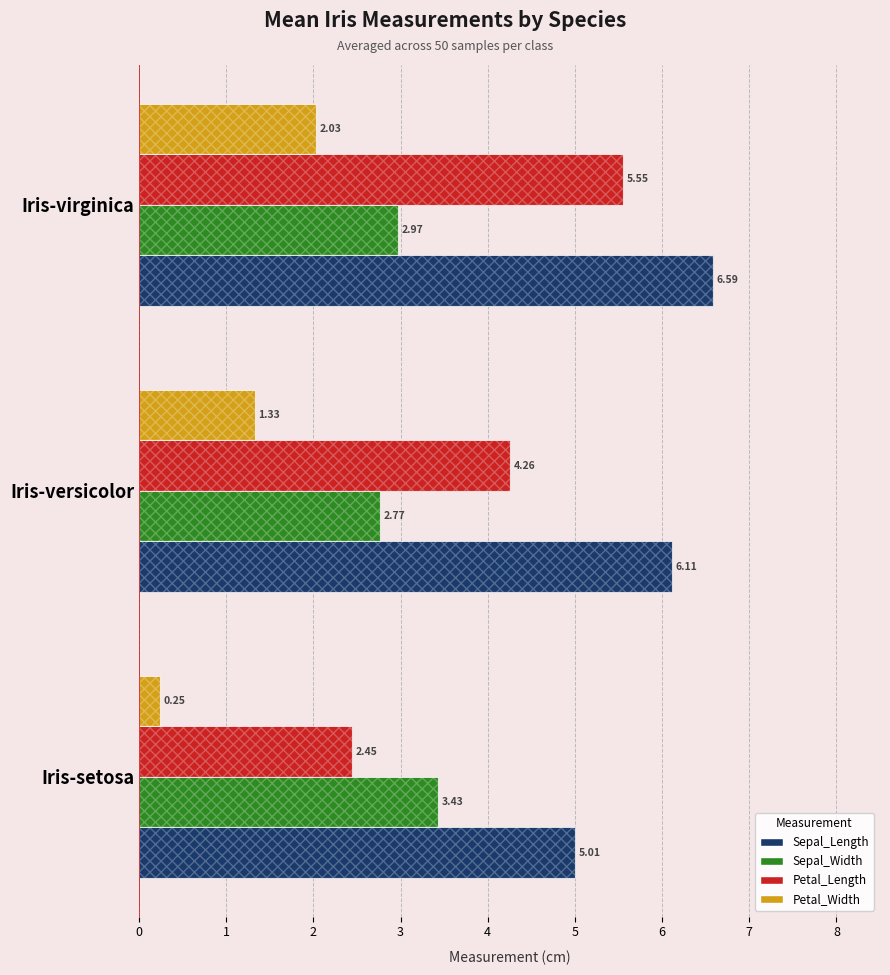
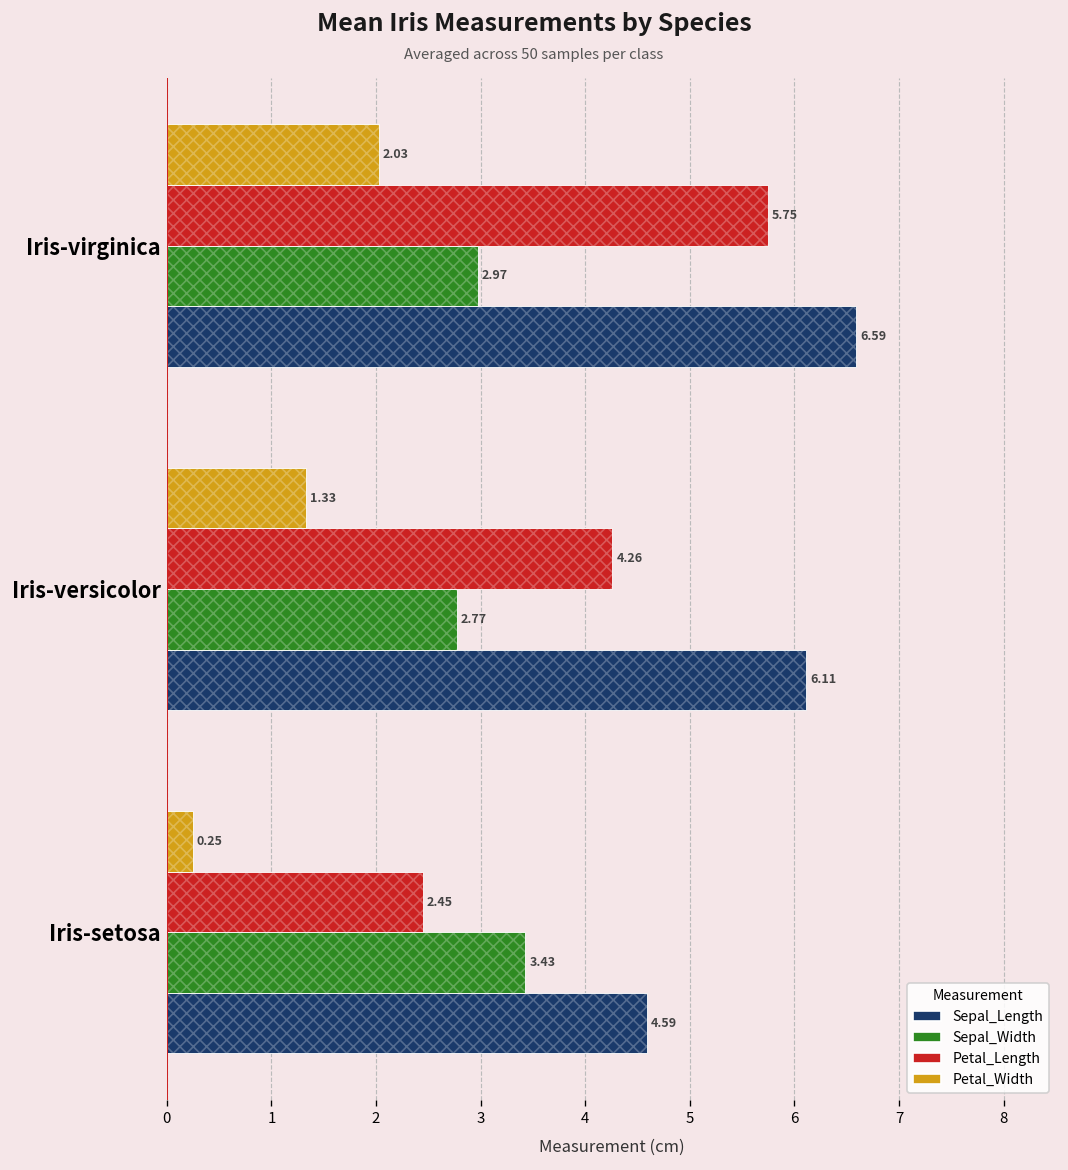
  {
    "Sepal_Length": {
      "Iris-virginica": 6.59,
      "Iris-versicolor": 6.11,
-     "Iris-setosa": 5.01
+     "Iris-setosa": 4.59
    },
    "Sepal_Width": {
      "Iris-virginica": 2.97,
      "Iris-versicolor": 2.77,
      "Iris-setosa": 3.43
    },
    "Petal_Length": {
-     "Iris-virginica": 5.55,
+     "Iris-virginica": 5.75,
      "Iris-versicolor": 4.26,
      "Iris-setosa": 2.45
    },
    "Petal_Width": {
      "Iris-virginica": 2.03,
      "Iris-versicolor": 1.33,
      "Iris-setosa": 0.25
    }
  }
